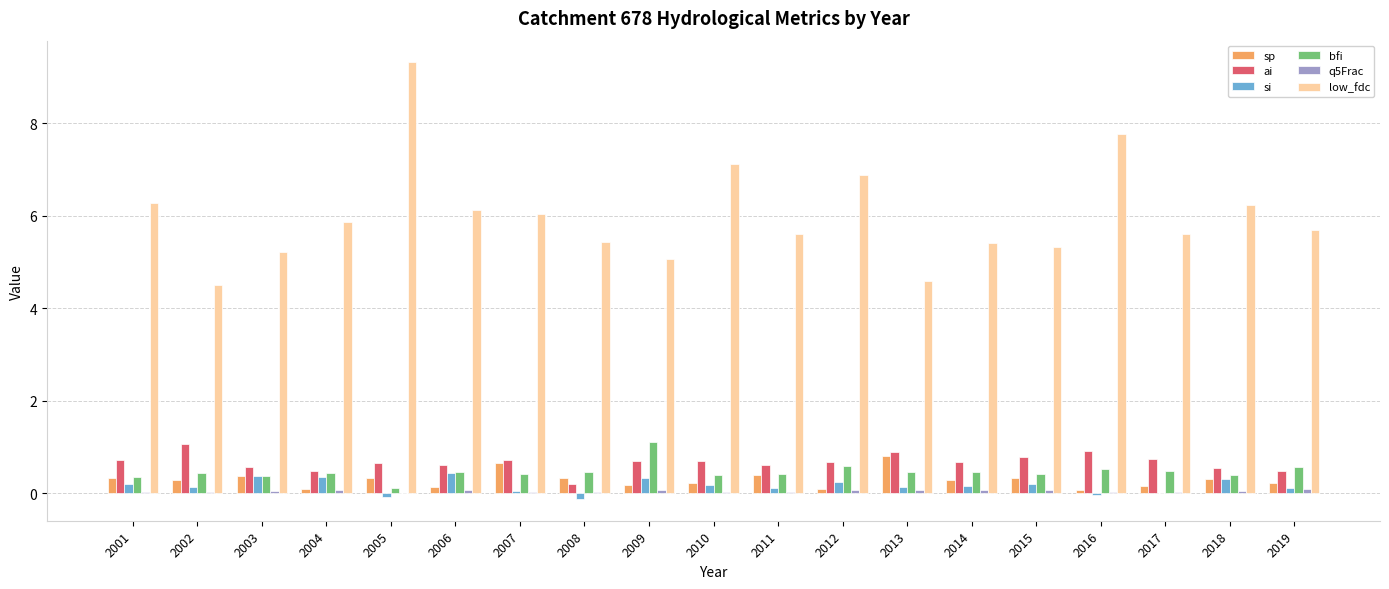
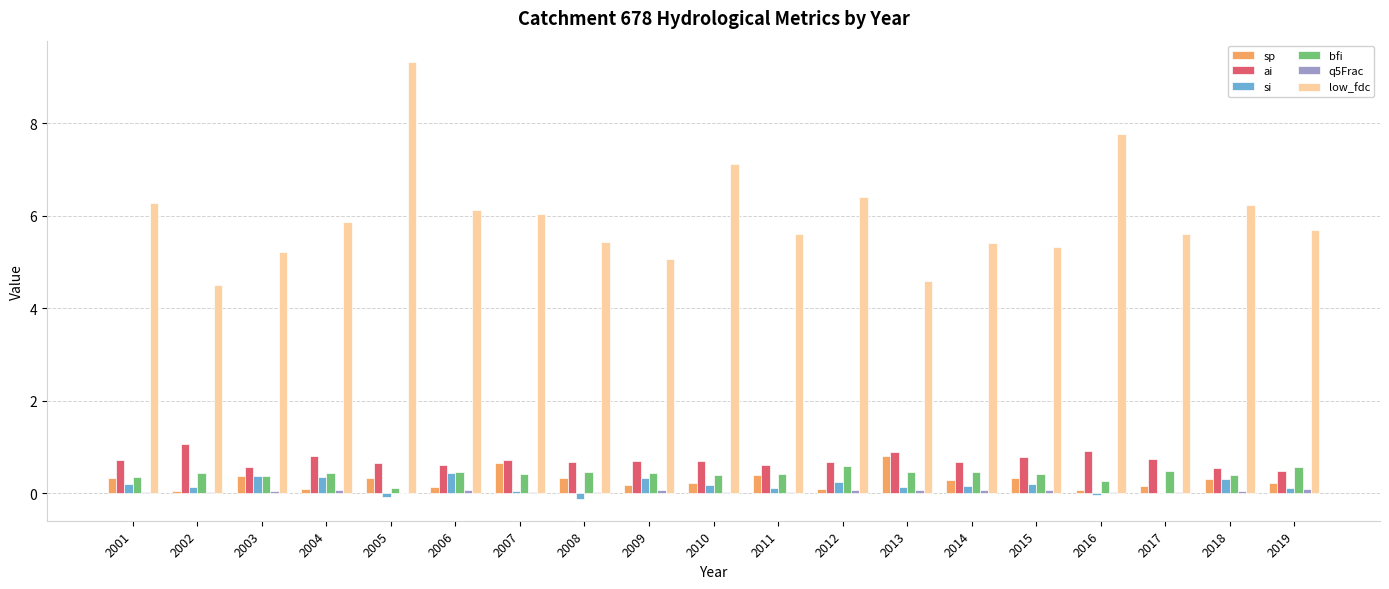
  {
    "sp": {
      "2001": 0.3,
-     "2002": 0.3,
+     "2002": 0.1,
      "2003": 0.4,
      "2004": 0.1,
      "2005": 0.3,
      "2006": 0.1,
      "2007": 0.7,
      "2008": 0.3,
      "2009": 0.2,
      "2010": 0.2,
      "2011": 0.4,
      "2012": 0.1,
      "2013": 0.8,
      "2014": 0.3,
      "2015": 0.3,
      "2016": 0.1,
      "2017": 0.2,
      "2018": 0.3,
      "2019": 0.2
    },
    "ai": {
      "2001": 0.7,
      "2002": 1.1,
      "2003": 0.6,
-     "2004": 0.5,
+     "2004": 0.8,
      "2005": 0.6,
      "2006": 0.6,
      "2007": 0.7,
-     "2008": 0.2,
+     "2008": 0.7,
      "2009": 0.7,
      "2010": 0.7,
      "2011": 0.6,
      "2012": 0.7,
      "2013": 0.9,
      "2014": 0.7,
      "2015": 0.8,
      "2016": 0.9,
      "2017": 0.7,
      "2018": 0.6,
      "2019": 0.5
    },
    "bfi": {
      "2001": 0.4,
      "2002": 0.4,
      "2003": 0.4,
      "2004": 0.4,
      "2005": 0.1,
      "2006": 0.5,
      "2007": 0.4,
      "2008": 0.5,
-     "2009": 1.1,
+     "2009": 0.4,
      "2010": 0.4,
      "2011": 0.4,
      "2012": 0.6,
      "2013": 0.5,
      "2014": 0.5,
      "2015": 0.4,
-     "2016": 0.5,
+     "2016": 0.3,
      "2017": 0.5,
      "2018": 0.4,
      "2019": 0.6
    },
    "low_fdc": {
      "2001": 6.3,
      "2002": 4.5,
      "2003": 5.2,
      "2004": 5.9,
      "2005": 9.3,
      "2006": 6.1,
      "2007": 6.0,
      "2008": 5.4,
      "2009": 5.1,
      "2010": 7.1,
      "2011": 5.6,
-     "2012": 6.9,
+     "2012": 6.4,
      "2013": 4.6,
      "2014": 5.4,
      "2015": 5.3,
      "2016": 7.8,
      "2017": 5.6,
      "2018": 6.2,
      "2019": 5.7
    }
  }
